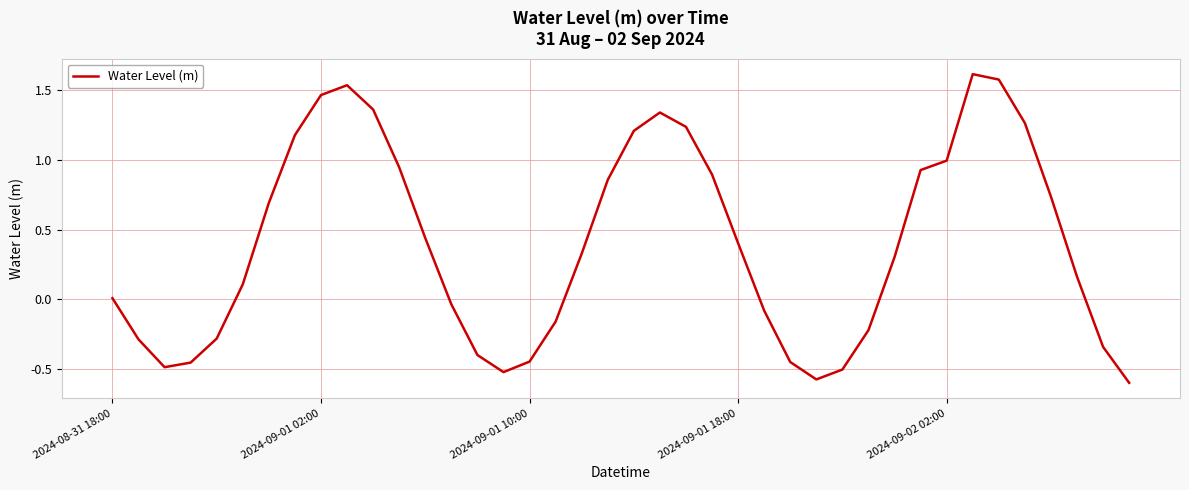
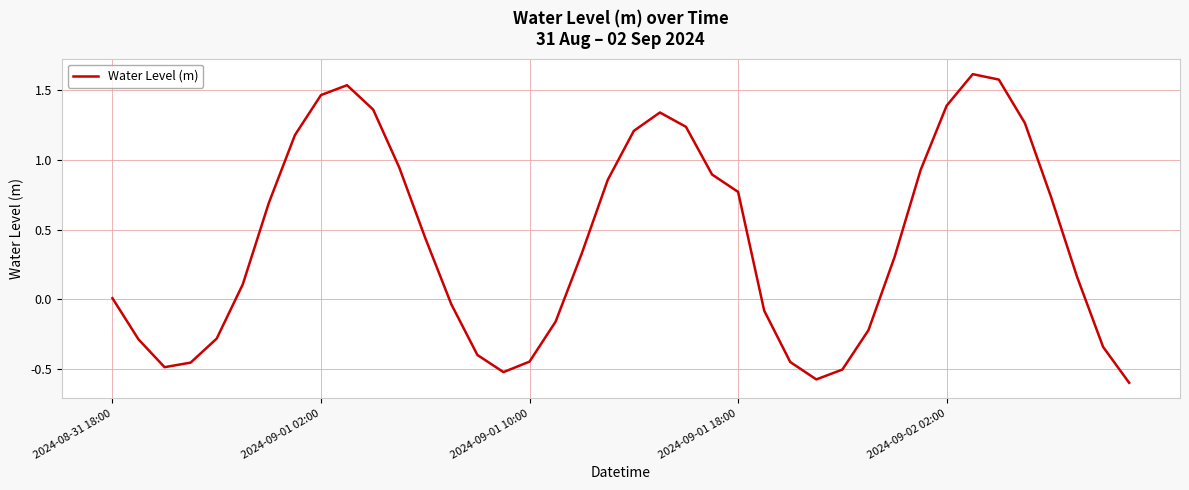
  {
    "2024-08-31 18:00": 0.01,
    "2024-09-01 02:00": 1.46,
    "2024-09-01 10:00": -0.44,
-   "2024-09-01 18:00": 0.40,
-   "2024-09-02 02:00": 0.99
+   "2024-09-01 18:00": 0.77,
+   "2024-09-02 02:00": 1.39
  }
